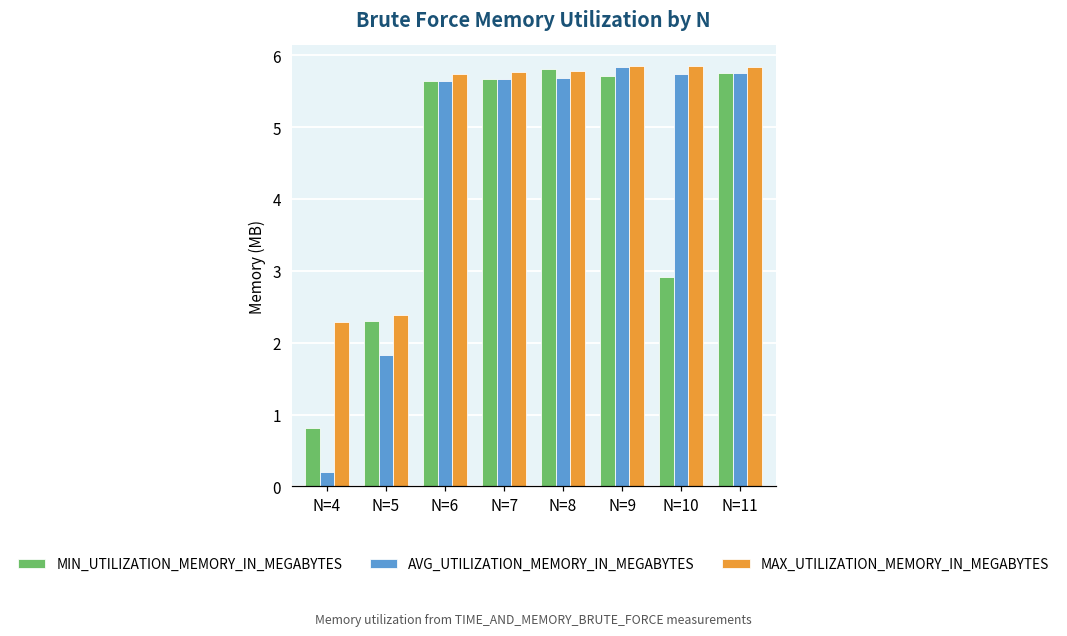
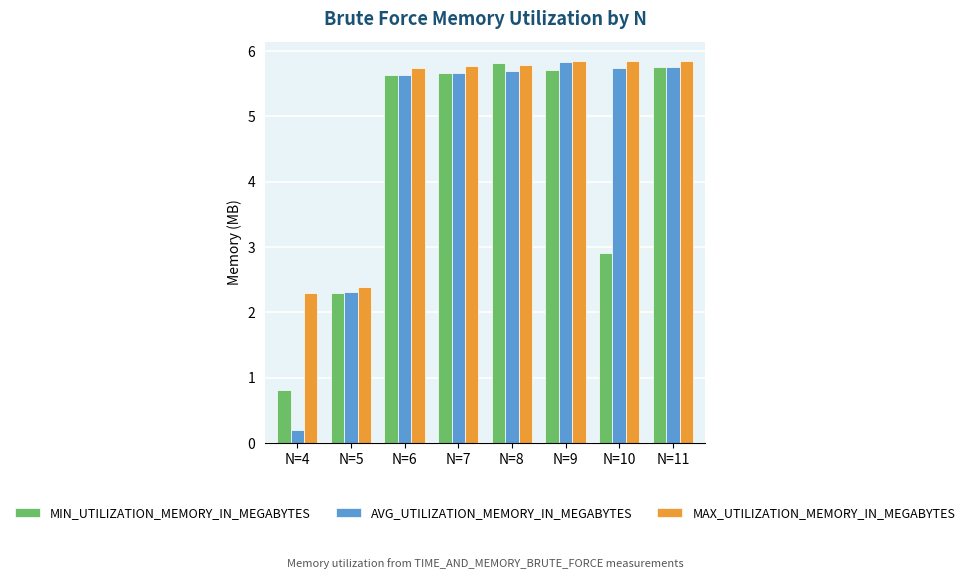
  {
    "MIN_UTILIZATION_MEMORY_IN_MEGABYTES": {
      "N=4": 0.8,
      "N=5": 2.3,
      "N=6": 5.6,
      "N=7": 5.7,
      "N=8": 5.8,
      "N=9": 5.7,
      "N=10": 2.9,
      "N=11": 5.8
    },
    "AVG_UTILIZATION_MEMORY_IN_MEGABYTES": {
      "N=4": 0.2,
-     "N=5": 1.8,
+     "N=5": 2.3,
      "N=6": 5.6,
      "N=7": 5.7,
      "N=8": 5.7,
      "N=9": 5.8,
      "N=10": 5.7,
      "N=11": 5.8
    },
    "MAX_UTILIZATION_MEMORY_IN_MEGABYTES": {
      "N=4": 2.3,
      "N=5": 2.4,
      "N=6": 5.7,
      "N=7": 5.8,
      "N=8": 5.8,
      "N=9": 5.9,
      "N=10": 5.9,
      "N=11": 5.8
    }
  }
